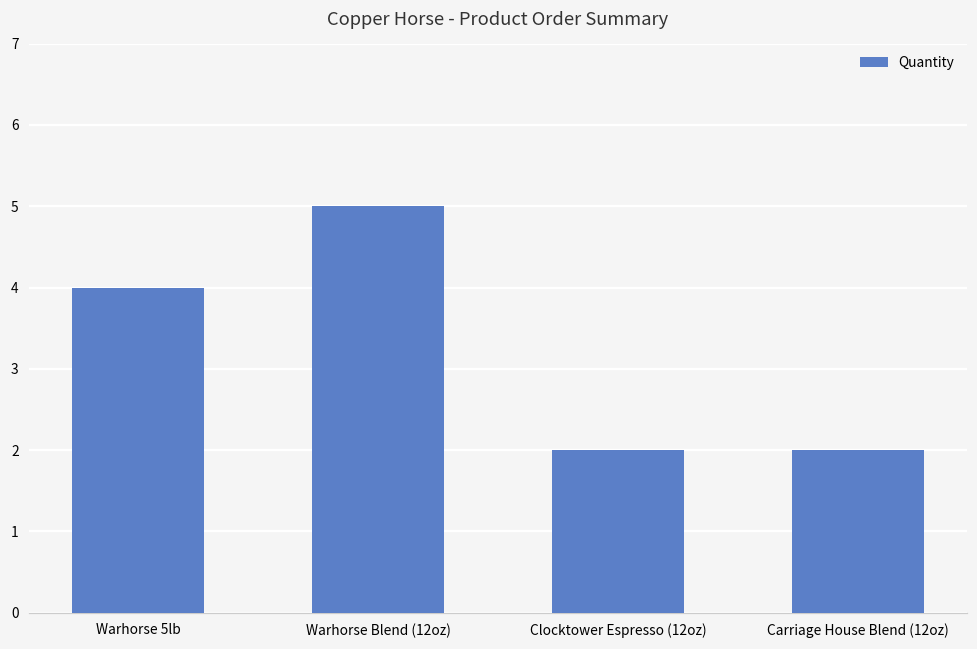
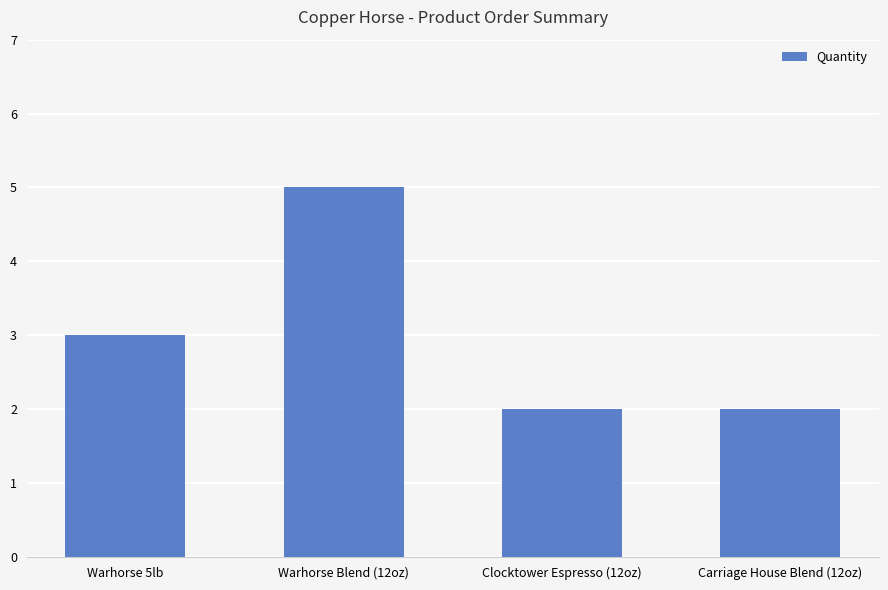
  {
-   "Warhorse 5lb": 4,
+   "Warhorse 5lb": 3,
    "Warhorse Blend (12oz)": 5,
    "Clocktower Espresso (12oz)": 2,
    "Carriage House Blend (12oz)": 2
  }
